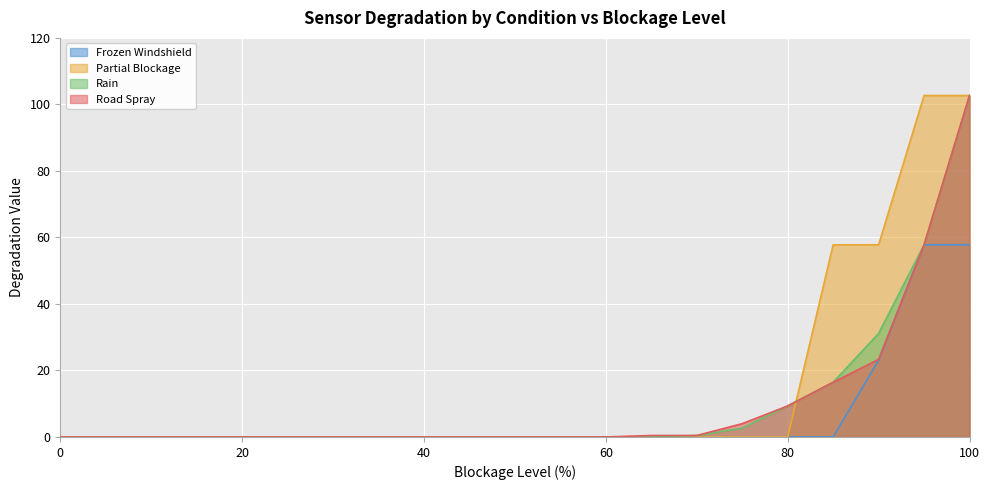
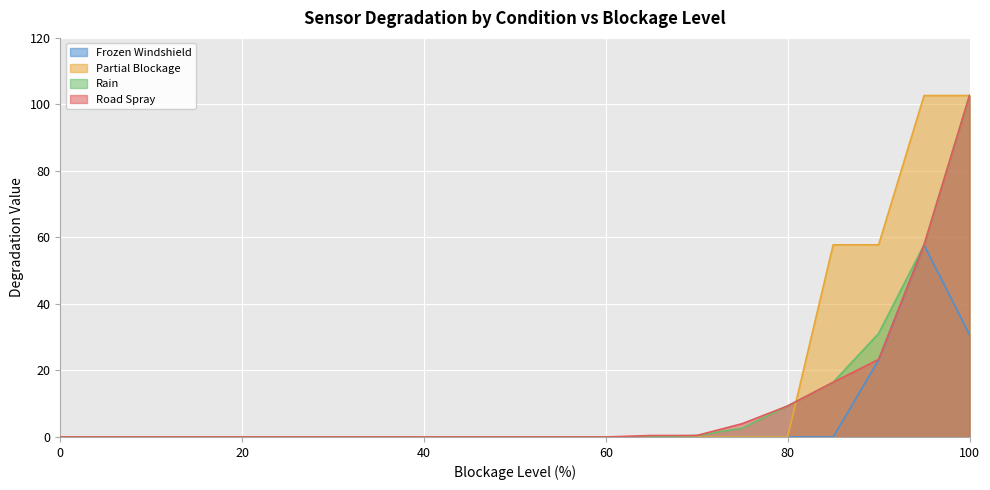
  {
    "Frozen Windshield": {
-     "100": 58
+     "100": 31
    }
  }
